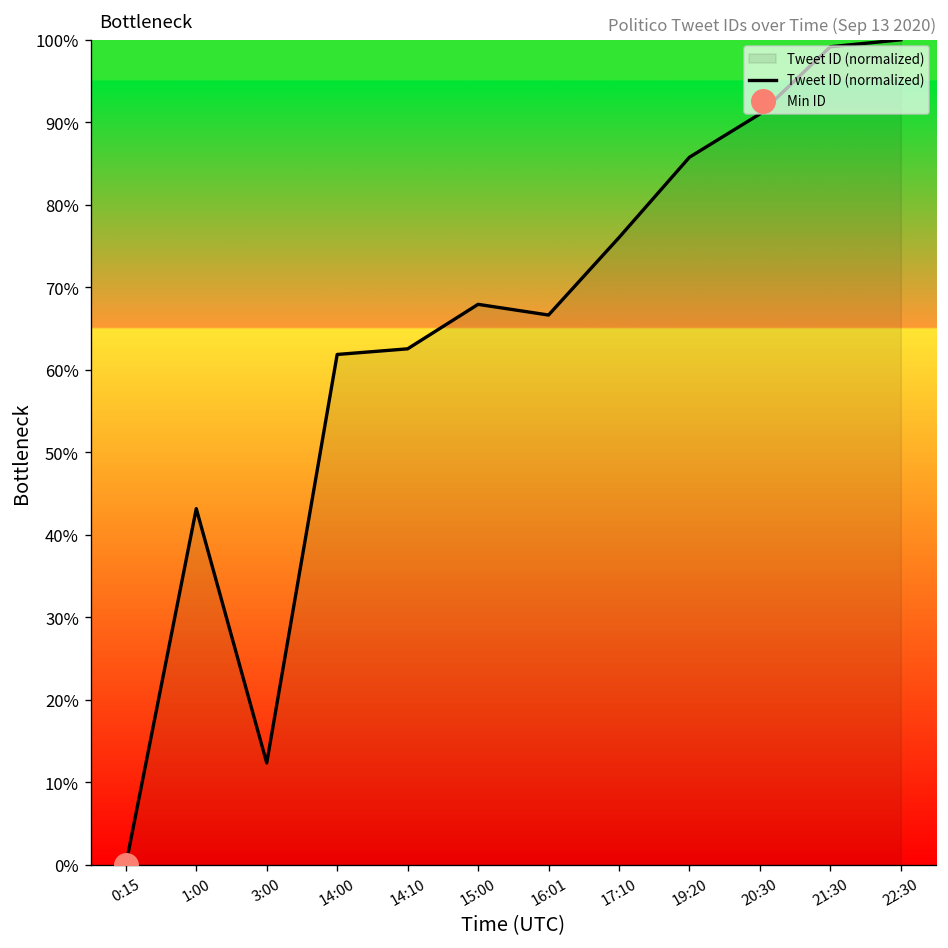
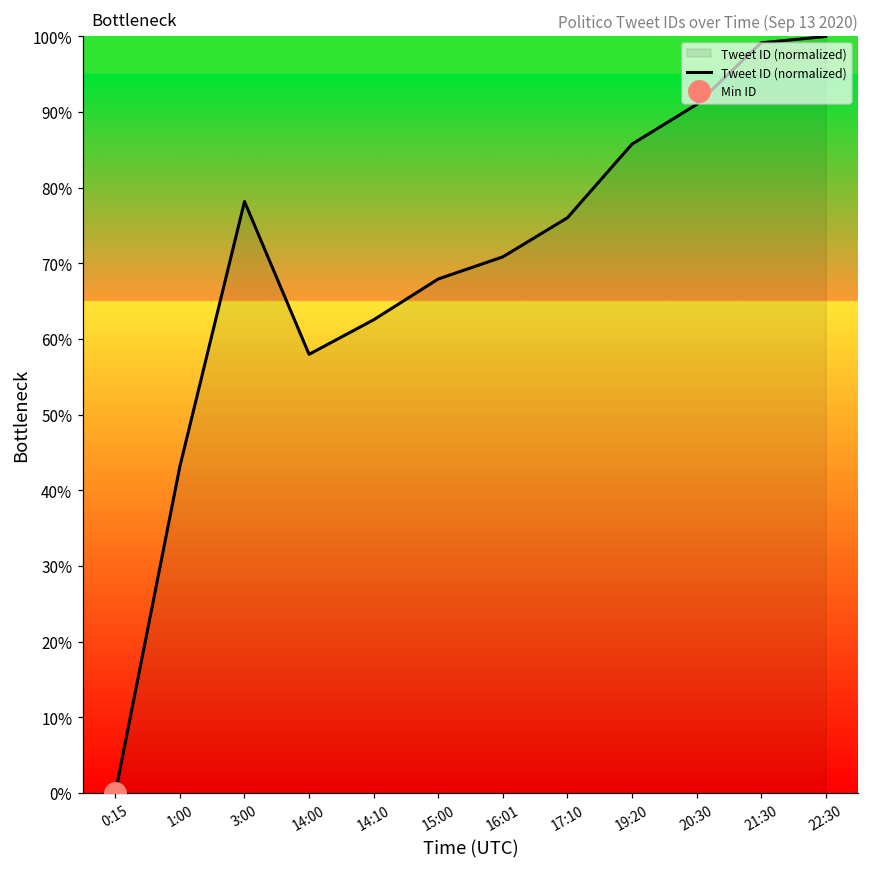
  {
    "Tweet ID (normalized)": {
      "1:00": "43%",
-     "3:00": "12%",
-     "14:00": "62%",
+     "3:00": "78%",
+     "14:00": "58%",
      "14:10": "63%",
      "15:00": "68%",
-     "16:01": "67%",
+     "16:01": "71%",
      "17:10": "76%",
      "19:20": "86%",
      "20:30": "91%",
      "22:30": "100%"
    }
  }
